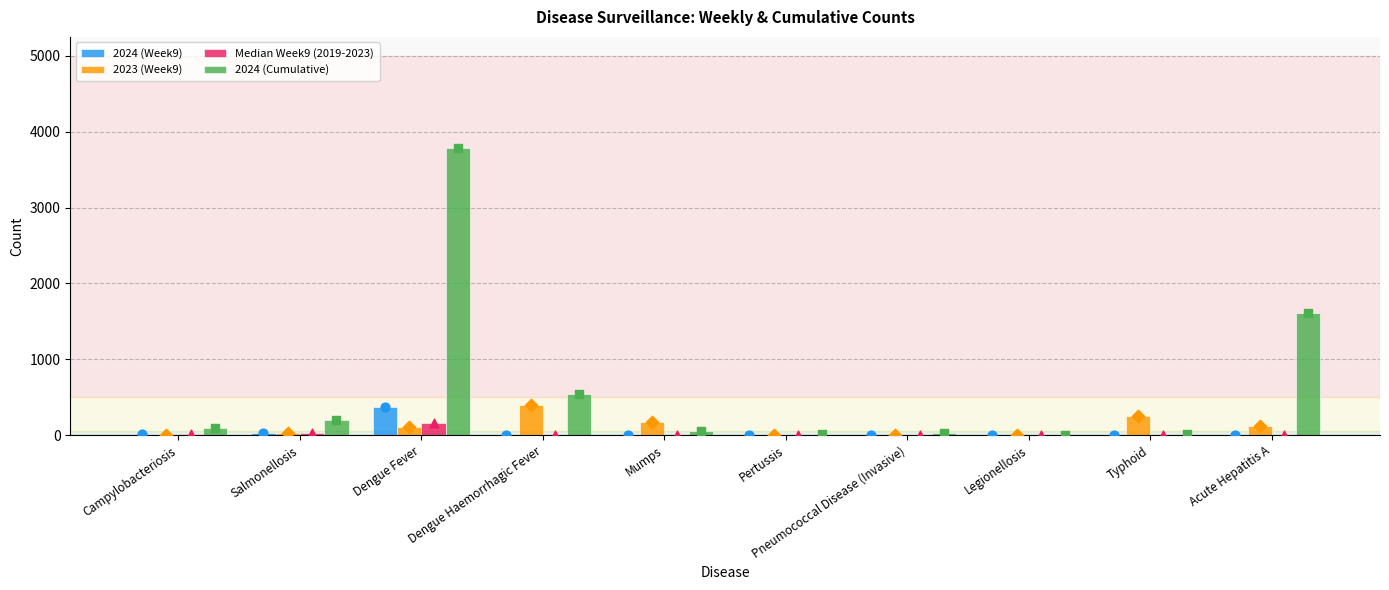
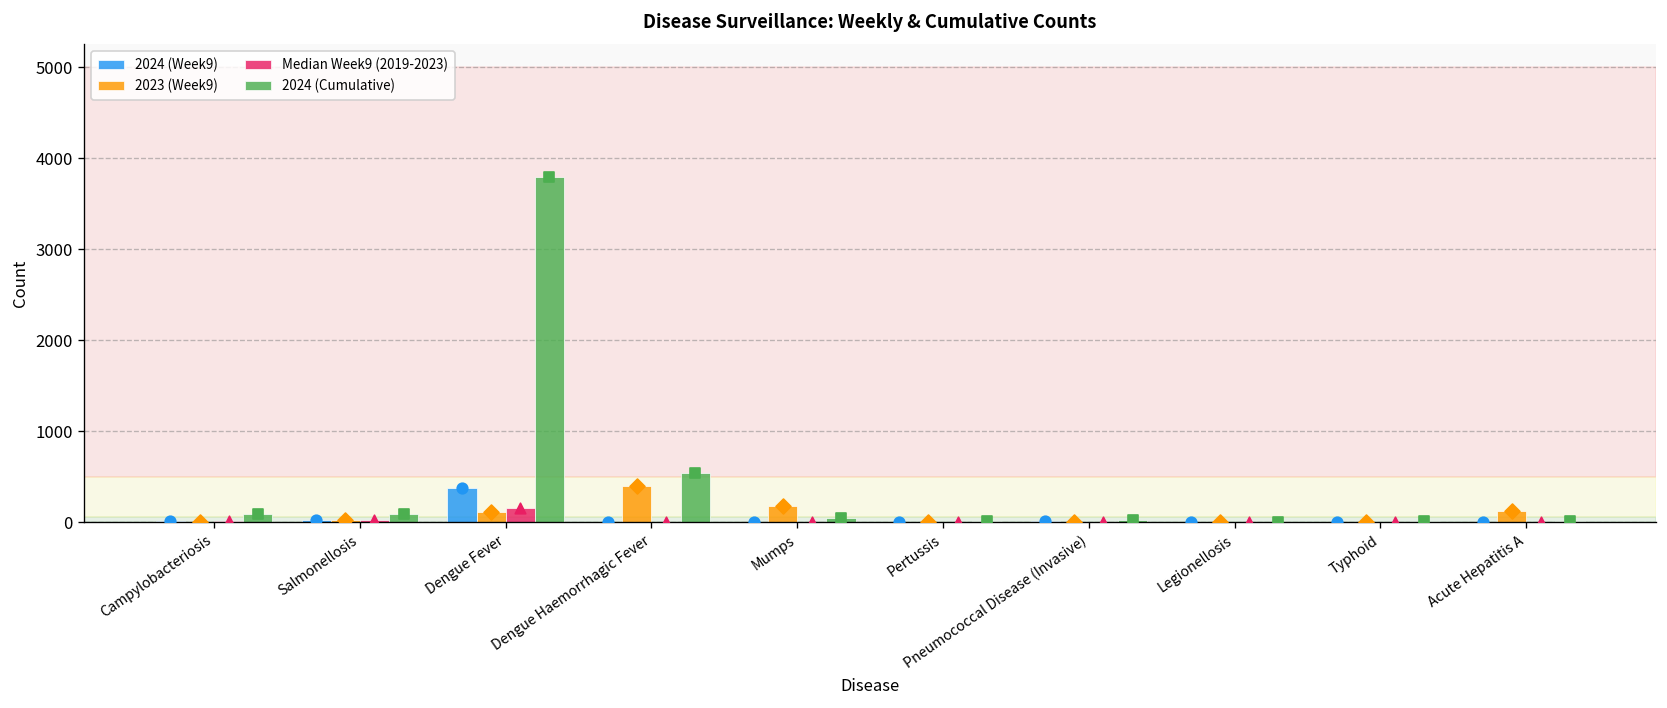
  {
    "2023 (Week9)": {
      "Dengue Fever": 100,
      "Dengue Haemorrhagic Fever": 400,
      "Mumps": 200,
      "Pertussis": 0,
-     "Typhoid": 200,
+     "Typhoid": 0,
      "Acute Hepatitis A": 100
    },
    "2024 (Cumulative)": {
      "Campylobacteriosis": 100,
-     "Salmonellosis": 200,
+     "Salmonellosis": 100,
      "Dengue Fever": 3800,
      "Dengue Haemorrhagic Fever": 500,
      "Mumps": 0,
-     "Acute Hepatitis A": 1600
+     "Acute Hepatitis A": 0
    }
  }
